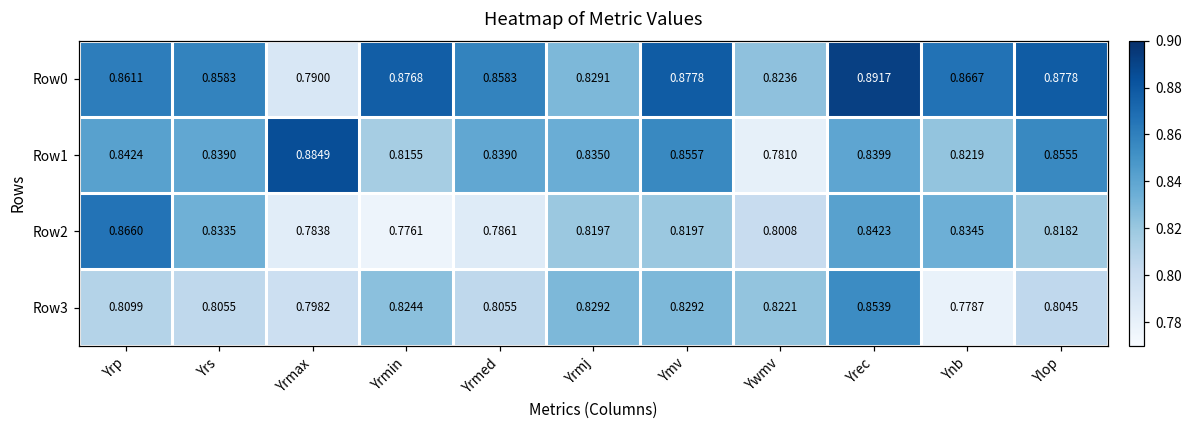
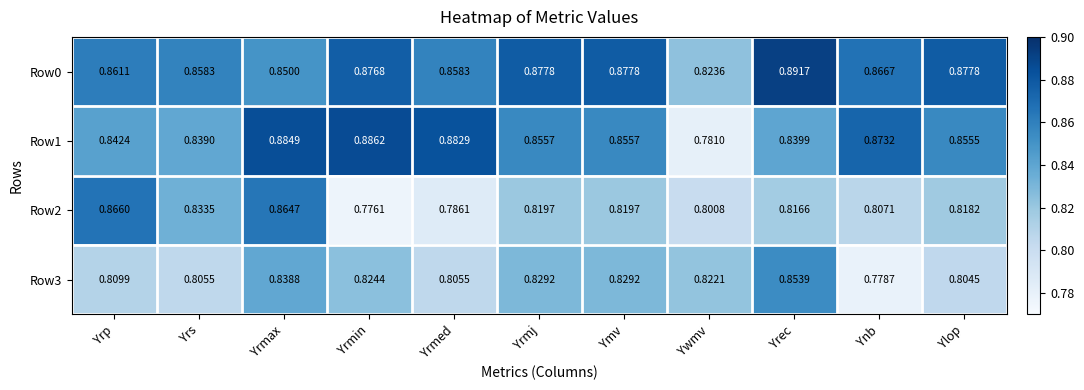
  {
    "Row0": {
      "Yrp": 0.8611,
      "Yrs": 0.8583,
-     "Yrmax": 0.7900,
+     "Yrmax": 0.8500,
      "Yrmin": 0.8768,
      "Yrmed": 0.8583,
-     "Yrmj": 0.8291,
+     "Yrmj": 0.8778,
      "Ymv": 0.8778,
      "Ywmv": 0.8236,
      "Yrec": 0.8917,
      "Ynb": 0.8667,
      "Ylop": 0.8778
    },
    "Row1": {
      "Yrp": 0.8424,
      "Yrs": 0.8390,
      "Yrmax": 0.8849,
-     "Yrmin": 0.8155,
-     "Yrmed": 0.8390,
-     "Yrmj": 0.8350,
+     "Yrmin": 0.8862,
+     "Yrmed": 0.8829,
+     "Yrmj": 0.8557,
      "Ymv": 0.8557,
      "Ywmv": 0.7810,
      "Yrec": 0.8399,
-     "Ynb": 0.8219,
+     "Ynb": 0.8732,
      "Ylop": 0.8555
    },
    "Row2": {
      "Yrp": 0.8660,
      "Yrs": 0.8335,
-     "Yrmax": 0.7838,
+     "Yrmax": 0.8647,
      "Yrmin": 0.7761,
      "Yrmed": 0.7861,
      "Yrmj": 0.8197,
      "Ymv": 0.8197,
      "Ywmv": 0.8008,
-     "Yrec": 0.8423,
-     "Ynb": 0.8345,
+     "Yrec": 0.8166,
+     "Ynb": 0.8071,
      "Ylop": 0.8182
    },
    "Row3": {
      "Yrp": 0.8099,
      "Yrs": 0.8055,
-     "Yrmax": 0.7982,
+     "Yrmax": 0.8388,
      "Yrmin": 0.8244,
      "Yrmed": 0.8055,
      "Yrmj": 0.8292,
      "Ymv": 0.8292,
      "Ywmv": 0.8221,
      "Yrec": 0.8539,
      "Ynb": 0.7787,
      "Ylop": 0.8045
    }
  }
